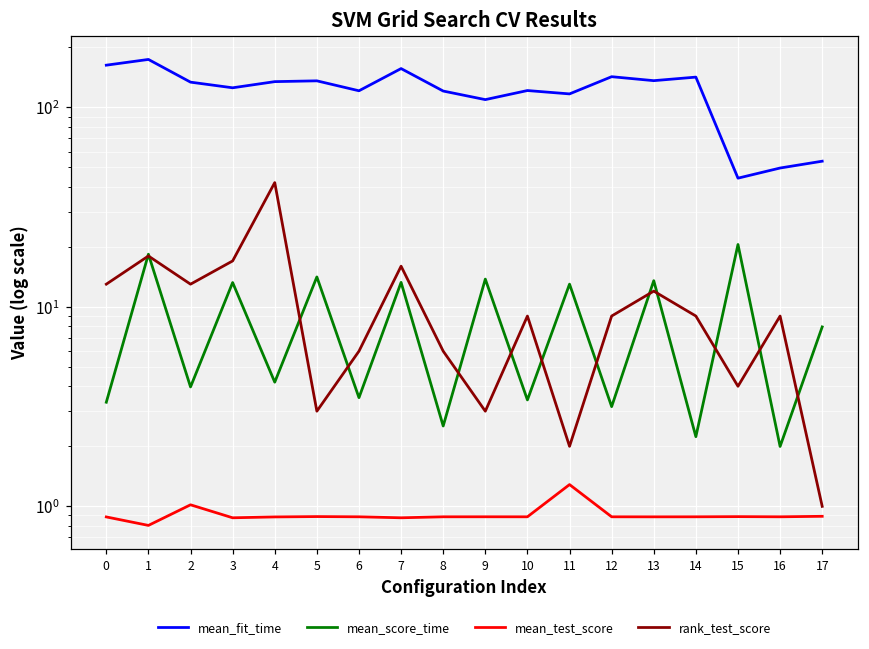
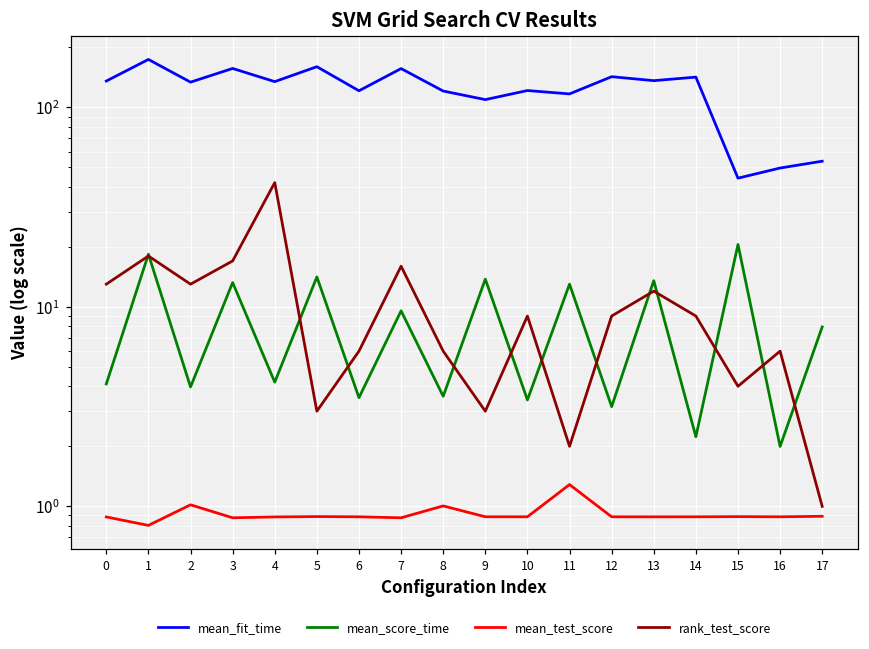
  {
    "mean_fit_time": {
-     "0": 160,
+     "0": 140,
      "1": 170,
      "2": 130,
-     "3": 130,
+     "3": 160,
      "4": 130,
-     "5": 140,
+     "5": 160,
      "6": 120,
      "7": 160,
      "8": 120,
      "9": 110,
      "10": 120,
      "11": 120,
      "12": 140,
      "13": 140,
      "14": 140,
      "15": 44,
      "16": 50,
      "17": 54
    },
    "mean_score_time": {
-     "0": 3.3,
+     "0": 4.1,
      "2": 4.0,
      "3": 13,
      "4": 4.2,
      "5": 14,
      "6": 3.5,
-     "7": 13,
-     "8": 2.5,
+     "7": 10,
+     "8": 3.6,
      "9": 14,
      "10": 3.4,
      "11": 13,
      "12": 3.2,
      "13": 14,
      "14": 2.2,
      "15": 21,
      "16": 2.0,
      "17": 8
    },
    "mean_test_score": {
      "0": 0.9,
      "1": 0.8,
      "2": 1.0,
      "3": 0.9,
      "4": 0.9,
      "5": 0.9,
      "6": 0.9,
      "7": 0.9,
-     "8": 0.9,
+     "8": 1.0,
      "9": 0.9,
      "10": 0.9,
      "11": 1.3,
      "12": 0.9,
      "13": 0.9,
      "14": 0.9,
      "15": 0.9,
      "16": 0.9,
      "17": 0.9
    },
    "rank_test_score": {
      "0": 13,
      "2": 13,
      "3": 17,
      "4": 42,
      "5": 3,
      "6": 6,
      "7": 16,
      "8": 6,
      "9": 3,
      "10": 9,
      "11": 2,
      "12": 9,
      "13": 12,
      "14": 9,
      "15": 4,
-     "16": 9,
+     "16": 6,
      "17": 1
    }
  }
